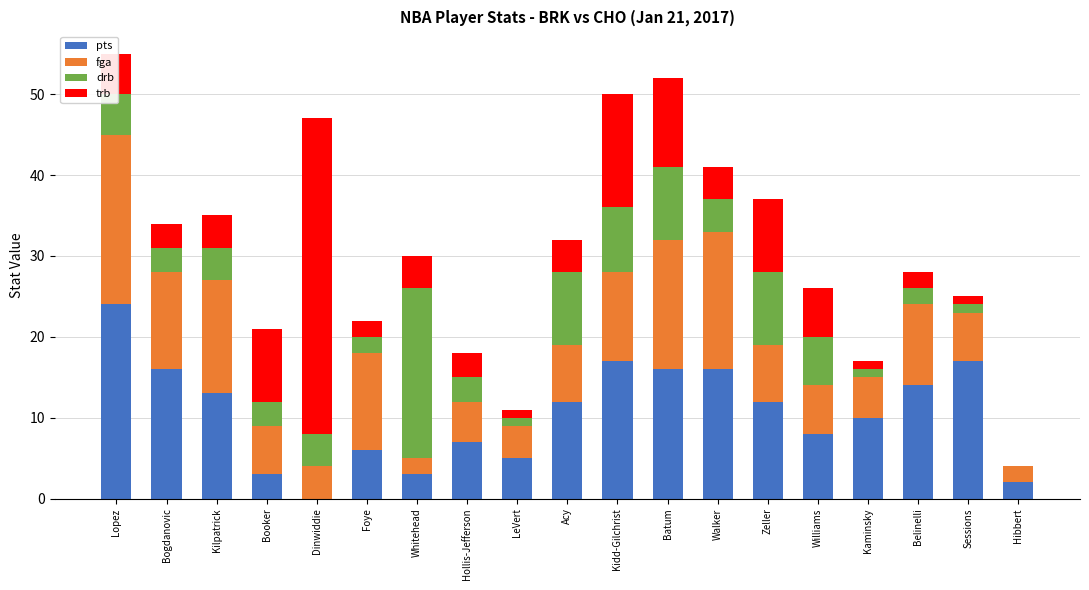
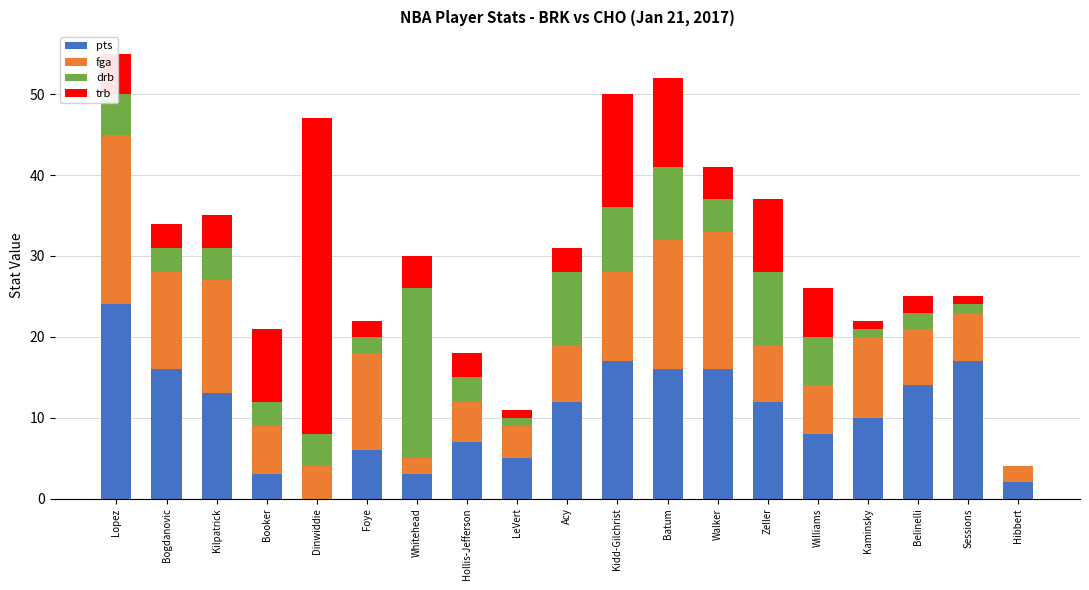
  {
    "pts": {
      "Lopez": 24,
      "Bogdanovic": 16,
      "Kilpatrick": 13,
      "Booker": 3,
      "Dinwiddie": 0,
      "Foye": 6,
      "Whitehead": 3,
      "Hollis-Jefferson": 7,
      "LeVert": 5,
      "Acy": 12,
      "Kidd-Gilchrist": 17,
      "Batum": 16,
      "Walker": 16,
      "Zeller": 12,
      "Williams": 8,
      "Kaminsky": 10,
      "Belinelli": 14,
      "Sessions": 17,
      "Hibbert": 2
    },
    "fga": {
      "Lopez": 21,
      "Bogdanovic": 12,
      "Kilpatrick": 14,
      "Booker": 6,
      "Dinwiddie": 4,
      "Foye": 12,
      "Whitehead": 2,
      "Hollis-Jefferson": 5,
      "LeVert": 4,
      "Acy": 7,
      "Kidd-Gilchrist": 11,
      "Batum": 16,
      "Walker": 17,
      "Zeller": 7,
      "Williams": 6,
-     "Kaminsky": 5,
-     "Belinelli": 10,
+     "Kaminsky": 10,
+     "Belinelli": 7,
      "Sessions": 6,
      "Hibbert": 2
    },
    "drb": {
      "Bogdanovic": 3,
      "Kilpatrick": 4,
      "Booker": 3,
      "Dinwiddie": 4,
      "Foye": 2,
      "Whitehead": 21,
      "Hollis-Jefferson": 3,
      "LeVert": 1,
      "Acy": 9,
      "Kidd-Gilchrist": 8,
      "Batum": 9,
      "Walker": 4,
      "Zeller": 9,
      "Williams": 6,
      "Kaminsky": 1,
      "Belinelli": 2,
      "Sessions": 1,
      "Hibbert": 0
    },
    "trb": {
      "Bogdanovic": 3,
      "Kilpatrick": 4,
      "Booker": 9,
      "Dinwiddie": 39,
      "Foye": 2,
      "Whitehead": 4,
      "Hollis-Jefferson": 3,
      "LeVert": 1,
-     "Acy": 4,
+     "Acy": 3,
      "Kidd-Gilchrist": 14,
      "Batum": 11,
      "Walker": 4,
      "Zeller": 9,
      "Williams": 6,
      "Kaminsky": 1,
      "Belinelli": 2,
      "Sessions": 1,
      "Hibbert": 0
    }
  }
